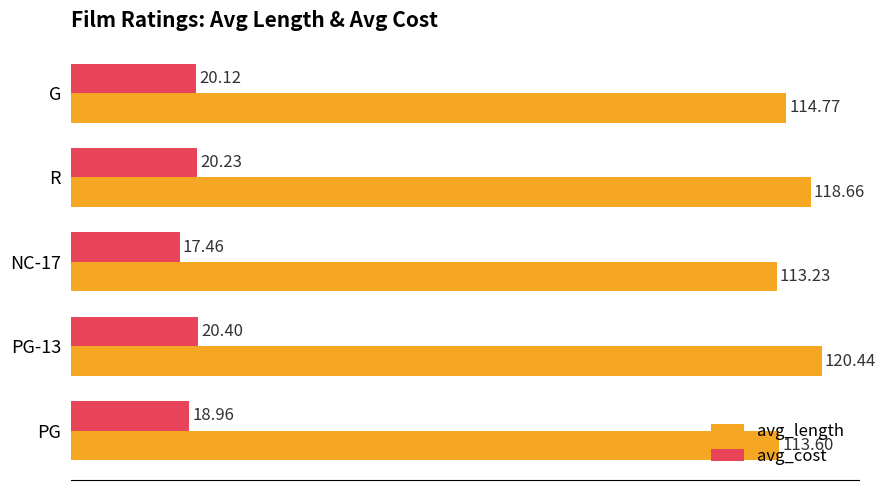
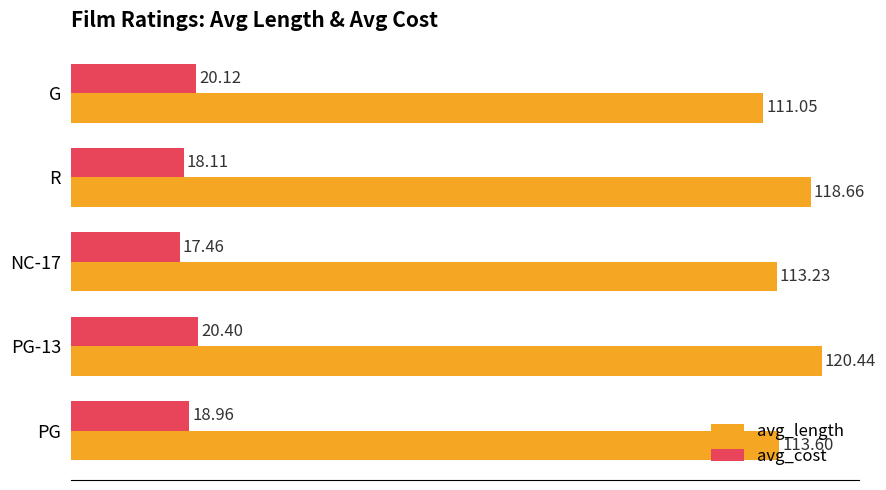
  {
    "avg_length": {
-     "G": 114.77,
+     "G": 111.05,
      "R": 118.66,
      "NC-17": 113.23,
      "PG-13": 120.44,
      "PG": 113.60
    },
    "avg_cost": {
      "G": 20.12,
-     "R": 20.23,
+     "R": 18.11,
      "NC-17": 17.46,
      "PG-13": 20.40,
      "PG": 18.96
    }
  }
